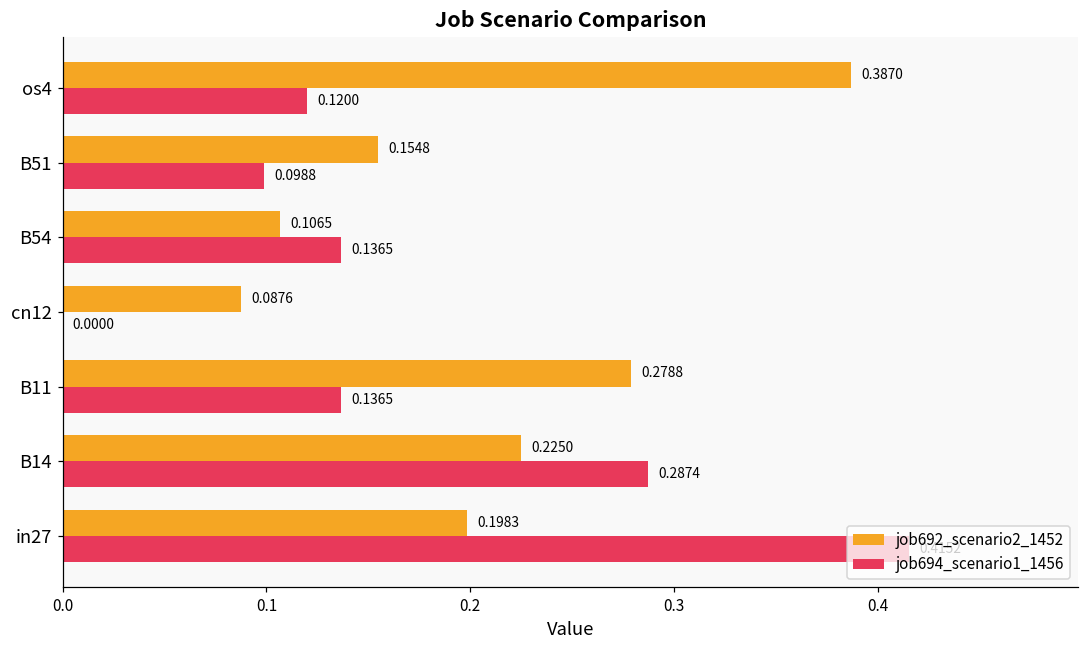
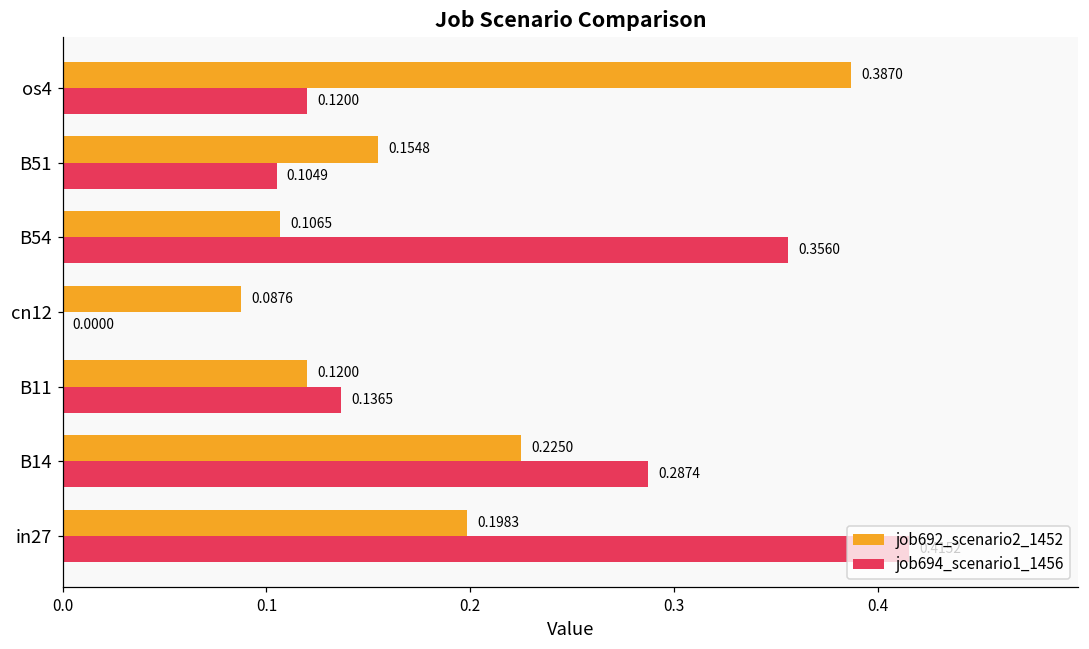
  {
    "job692_scenario2_1452": {
      "os4": 0.3870,
      "B51": 0.1548,
      "B54": 0.1065,
      "cn12": 0.0876,
-     "B11": 0.2788,
+     "B11": 0.1200,
      "B14": 0.2250,
      "in27": 0.1983
    },
    "job694_scenario1_1456": {
      "os4": 0.1200,
-     "B51": 0.0988,
-     "B54": 0.1365,
+     "B51": 0.1049,
+     "B54": 0.3560,
      "cn12": 0.0000,
      "B11": 0.1365,
      "B14": 0.2874
    }
  }
